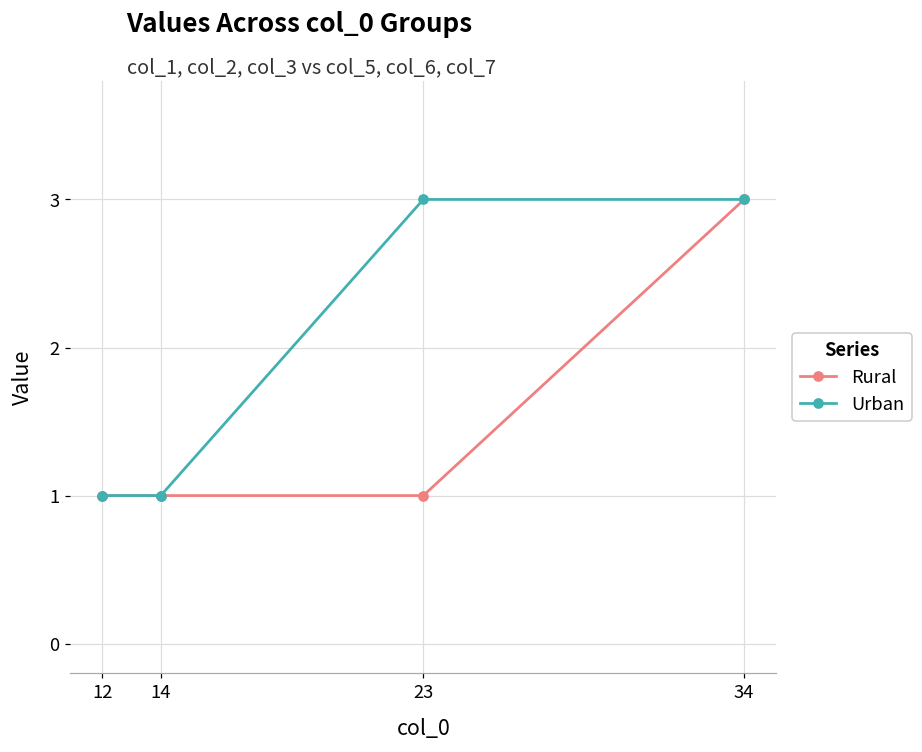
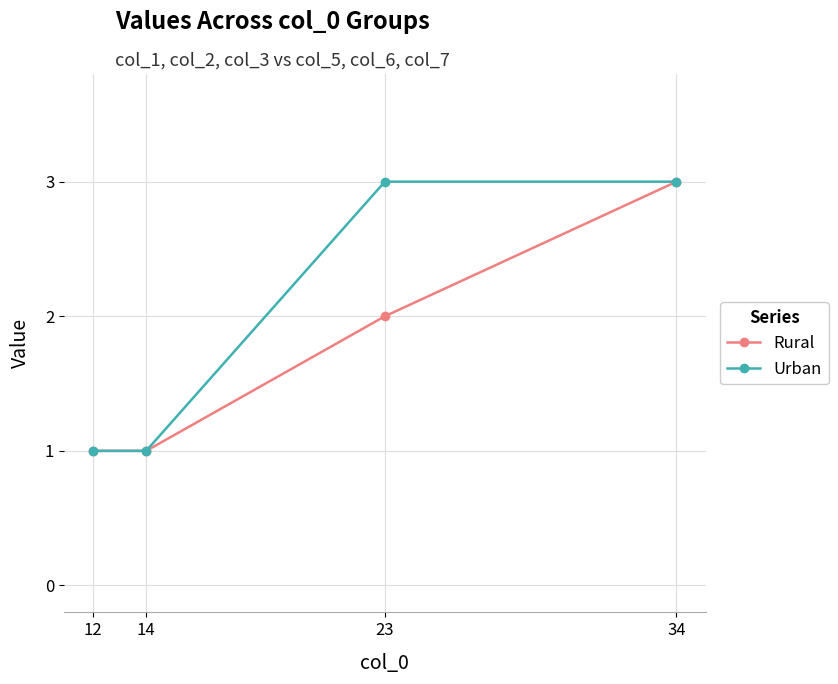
  {
    "Rural": {
-     "23": 1
+     "23": 2
    },
    "Urban": {
      "23": 3
    }
  }
